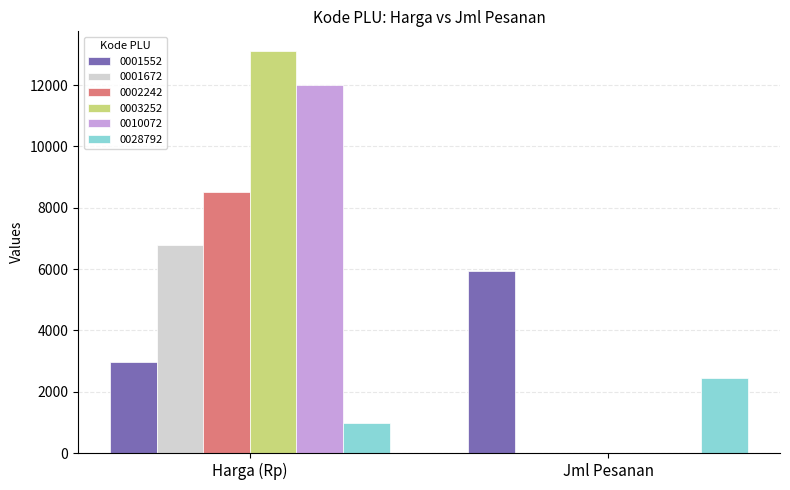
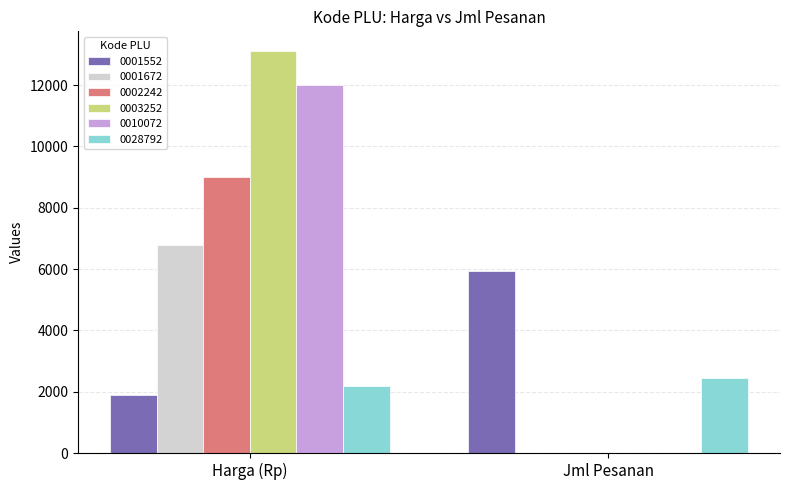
  {
    "0001552": {
-     "Harga (Rp)": 3000,
+     "Harga (Rp)": 1900,
      "Jml Pesanan": 5900
    },
    "0002242": {
-     "Harga (Rp)": 8500
+     "Harga (Rp)": 9000
    },
    "0003252": {
      "Harga (Rp)": 13100
    },
    "0028792": {
-     "Harga (Rp)": 1000,
+     "Harga (Rp)": 2200,
      "Jml Pesanan": 2400
    }
  }
